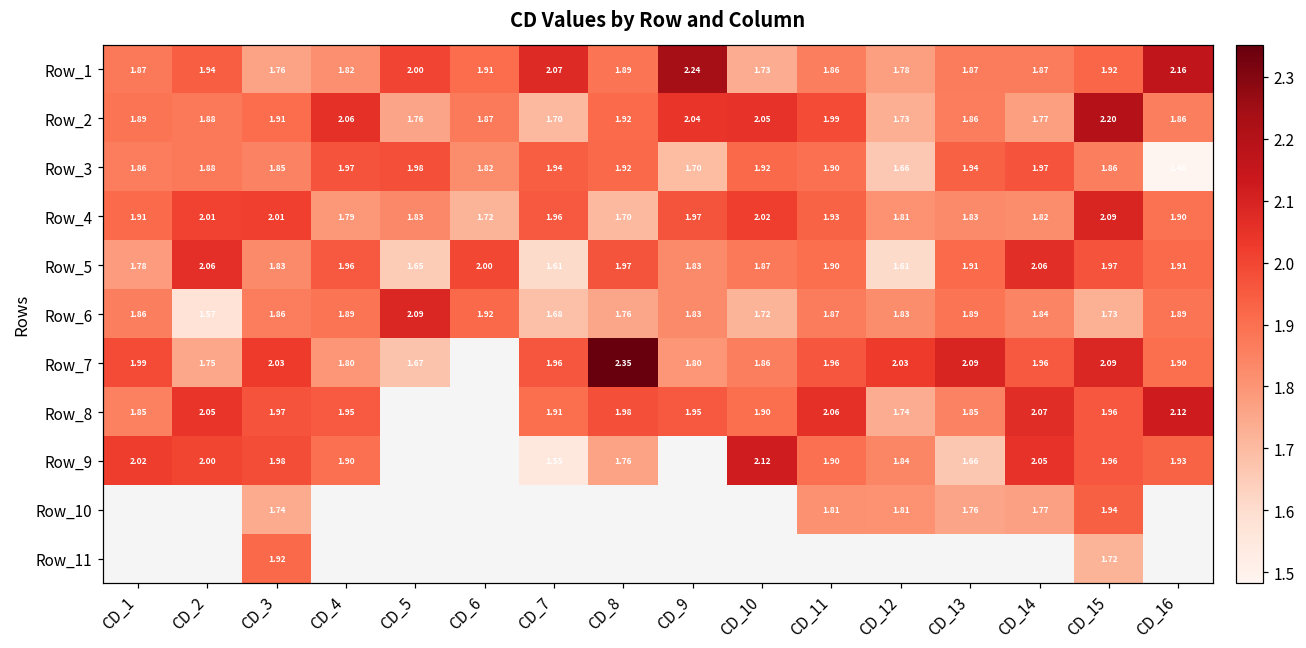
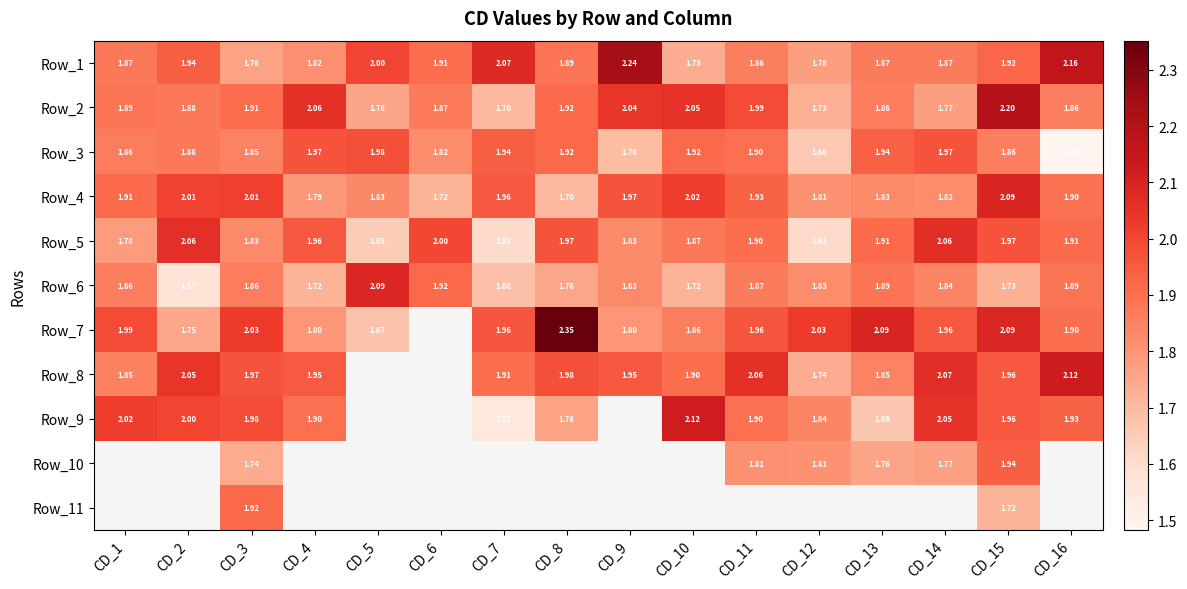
  {
    "Row_1": {
      "CD_1": 1.87,
      "CD_2": 1.94,
      "CD_3": 1.76,
      "CD_4": 1.82,
      "CD_5": 2.00,
      "CD_6": 1.91,
      "CD_7": 2.07,
      "CD_8": 1.89,
      "CD_9": 2.24,
      "CD_10": 1.73,
      "CD_11": 1.86,
      "CD_12": 1.78,
      "CD_13": 1.87,
      "CD_14": 1.87,
      "CD_15": 1.92,
      "CD_16": 2.16
    },
    "Row_2": {
      "CD_1": 1.89,
      "CD_2": 1.88,
      "CD_3": 1.91,
      "CD_4": 2.06,
      "CD_5": 1.76,
      "CD_6": 1.87,
      "CD_7": 1.70,
      "CD_8": 1.92,
      "CD_9": 2.04,
      "CD_10": 2.05,
      "CD_11": 1.99,
      "CD_12": 1.73,
      "CD_13": 1.86,
      "CD_14": 1.77,
      "CD_15": 2.20,
      "CD_16": 1.86
    },
    "Row_3": {
      "CD_1": 1.86,
      "CD_2": 1.88,
      "CD_3": 1.85,
      "CD_4": 1.97,
      "CD_5": 1.98,
      "CD_6": 1.82,
      "CD_7": 1.94,
      "CD_8": 1.92,
      "CD_9": 1.70,
      "CD_10": 1.92,
      "CD_11": 1.90,
      "CD_12": 1.66,
      "CD_13": 1.94,
      "CD_14": 1.97,
      "CD_15": 1.86
    },
    "Row_4": {
      "CD_1": 1.91,
      "CD_2": 2.01,
      "CD_3": 2.01,
      "CD_4": 1.79,
      "CD_5": 1.83,
      "CD_6": 1.72,
      "CD_7": 1.96,
      "CD_8": 1.70,
      "CD_9": 1.97,
      "CD_10": 2.02,
      "CD_11": 1.93,
      "CD_12": 1.81,
      "CD_13": 1.83,
      "CD_14": 1.82,
      "CD_15": 2.09,
      "CD_16": 1.90
    },
    "Row_5": {
      "CD_1": 1.78,
      "CD_2": 2.06,
      "CD_3": 1.83,
      "CD_4": 1.96,
      "CD_5": 1.65,
      "CD_6": 2.00,
      "CD_7": 1.61,
      "CD_8": 1.97,
      "CD_9": 1.83,
      "CD_10": 1.87,
      "CD_11": 1.90,
      "CD_12": 1.61,
      "CD_13": 1.91,
      "CD_14": 2.06,
      "CD_15": 1.97,
      "CD_16": 1.91
    },
    "Row_6": {
      "CD_1": 1.86,
      "CD_3": 1.86,
-     "CD_4": 1.89,
+     "CD_4": 1.72,
      "CD_5": 2.09,
      "CD_6": 1.92,
      "CD_7": 1.68,
      "CD_8": 1.76,
      "CD_9": 1.83,
      "CD_10": 1.72,
      "CD_11": 1.87,
      "CD_12": 1.83,
      "CD_13": 1.89,
      "CD_14": 1.84,
      "CD_15": 1.73,
      "CD_16": 1.89
    },
    "Row_7": {
      "CD_1": 1.99,
      "CD_2": 1.75,
      "CD_3": 2.03,
      "CD_4": 1.80,
      "CD_5": 1.67,
      "CD_7": 1.96,
      "CD_8": 2.35,
      "CD_9": 1.80,
      "CD_10": 1.86,
      "CD_11": 1.96,
      "CD_12": 2.03,
      "CD_13": 2.09,
      "CD_14": 1.96,
      "CD_15": 2.09,
      "CD_16": 1.90
    },
    "Row_8": {
      "CD_1": 1.85,
      "CD_2": 2.05,
      "CD_3": 1.97,
      "CD_4": 1.95,
      "CD_7": 1.91,
      "CD_8": 1.98,
      "CD_9": 1.95,
      "CD_10": 1.90,
      "CD_11": 2.06,
      "CD_12": 1.74,
      "CD_13": 1.85,
      "CD_14": 2.07,
      "CD_15": 1.96,
      "CD_16": 2.12
    },
    "Row_9": {
      "CD_1": 2.02,
      "CD_2": 2.00,
      "CD_3": 1.98,
      "CD_4": 1.90,
      "CD_8": 1.76,
      "CD_10": 2.12,
      "CD_11": 1.90,
      "CD_12": 1.84,
      "CD_13": 1.66,
      "CD_14": 2.05,
      "CD_15": 1.96,
      "CD_16": 1.93
    },
    "Row_10": {
      "CD_3": 1.74,
      "CD_11": 1.81,
      "CD_12": 1.81,
      "CD_13": 1.76,
      "CD_14": 1.77,
      "CD_15": 1.94
    },
    "Row_11": {
      "CD_3": 1.92,
      "CD_15": 1.72
    }
  }
